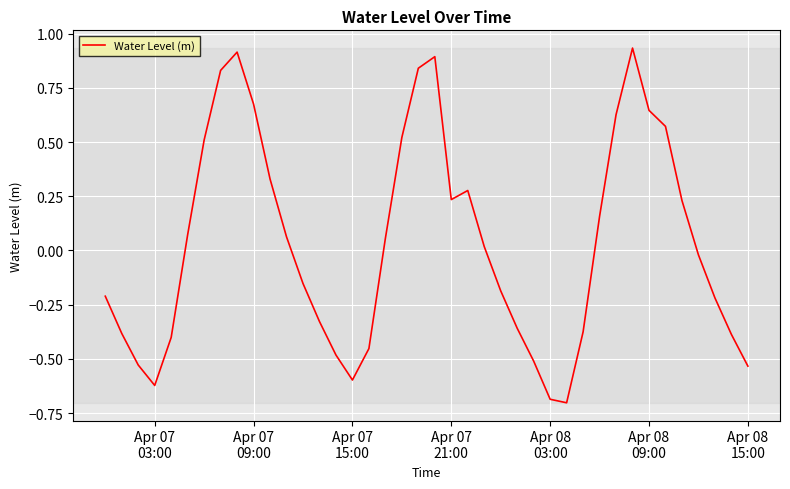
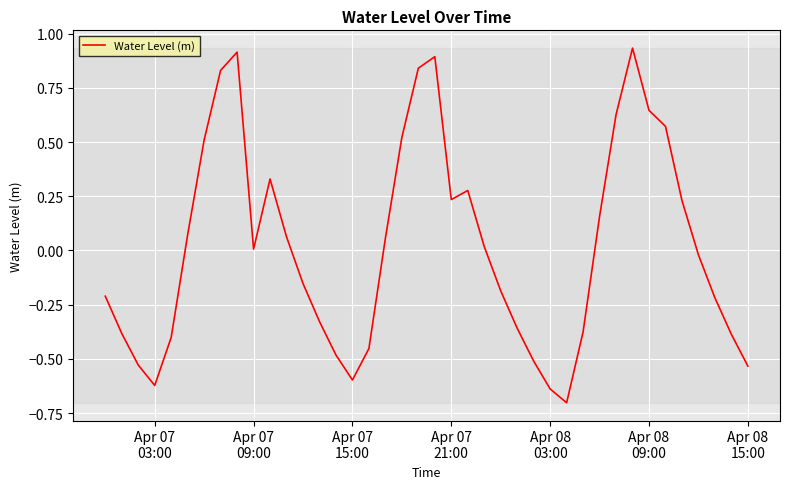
  {
    "Apr 07 03:00": -0.62,
-   "Apr 07 09:00": 0.68,
+   "Apr 07 09:00": 0.01,
    "Apr 07 15:00": -0.60,
    "Apr 07 21:00": 0.23,
-   "Apr 08 03:00": -0.69,
+   "Apr 08 03:00": -0.64,
    "Apr 08 09:00": 0.65,
    "Apr 08 15:00": -0.53
  }
